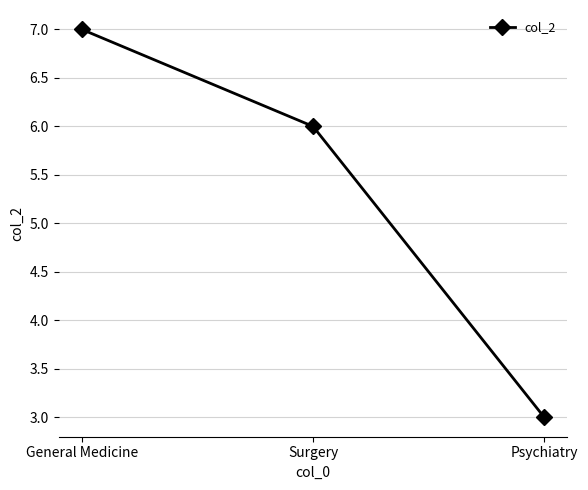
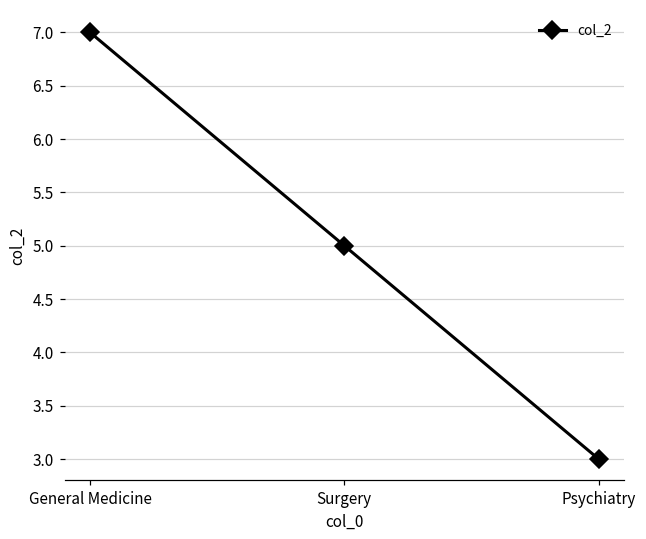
  {
    "General Medicine": 7,
-   "Surgery": 6,
+   "Surgery": 5,
    "Psychiatry": 3
  }
